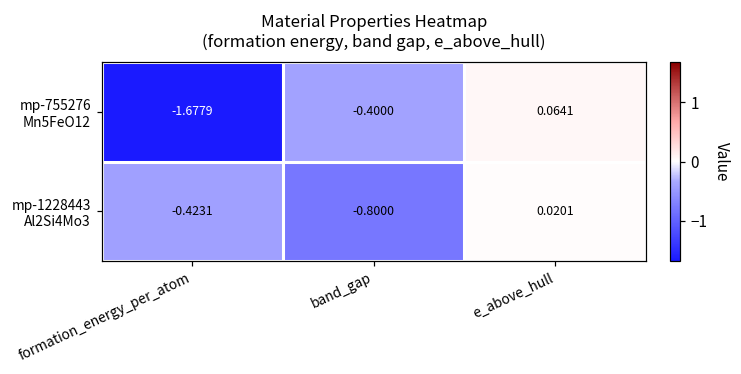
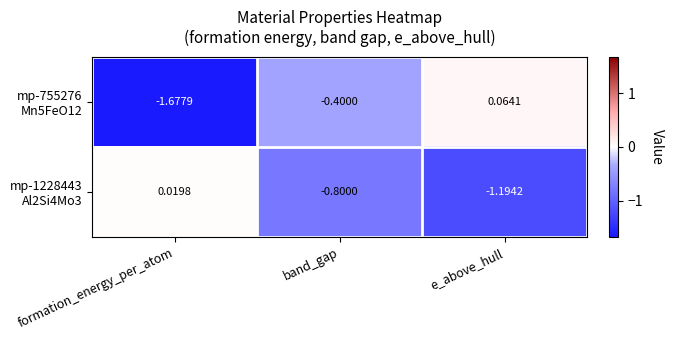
  {
    "mp-755276 Mn5FeO12": {
      "formation_energy_per_atom": -1.6779,
      "band_gap": -0.4000,
      "e_above_hull": 0.0641
    },
    "mp-1228443 Al2Si4Mo3": {
-     "formation_energy_per_atom": -0.4231,
+     "formation_energy_per_atom": 0.0198,
      "band_gap": -0.8000,
-     "e_above_hull": 0.0201
+     "e_above_hull": -1.1942
    }
  }
